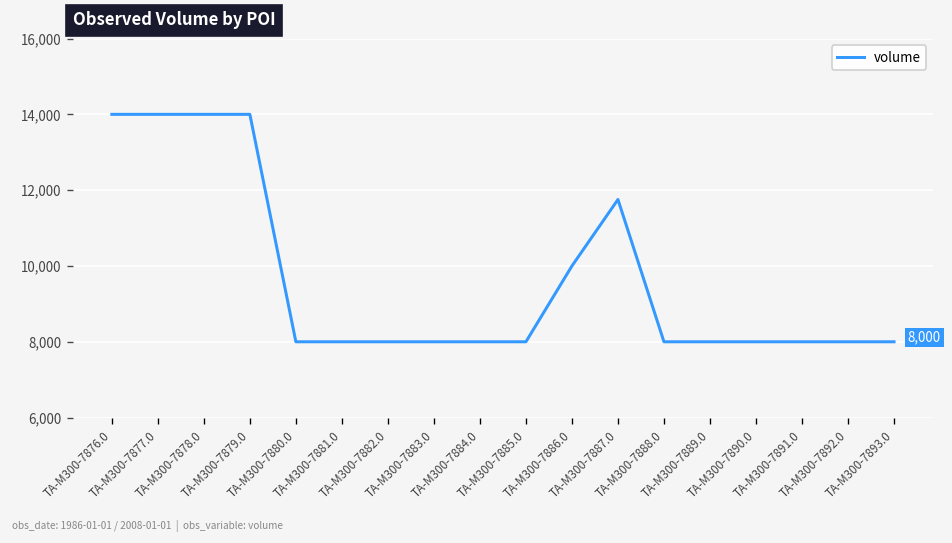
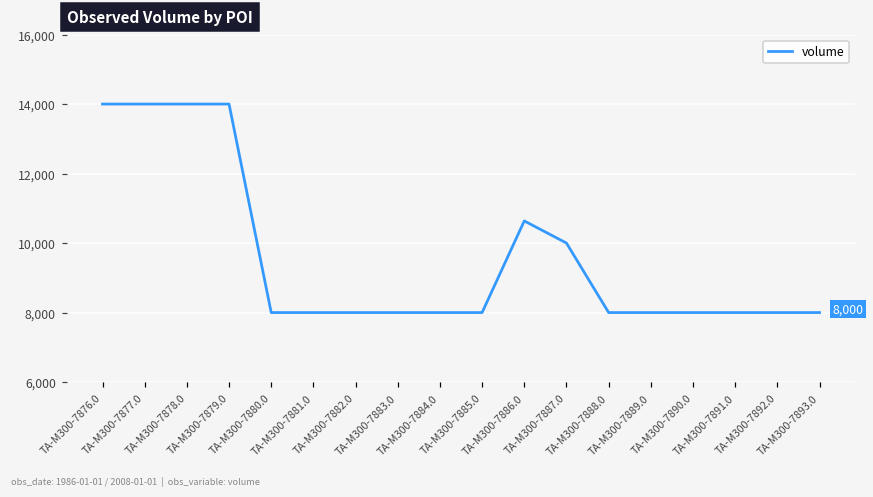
  {
    "TA-M300-7876.0": "14,000",
    "TA-M300-7877.0": "14,000",
    "TA-M300-7878.0": "14,000",
    "TA-M300-7879.0": "14,000",
    "TA-M300-7880.0": "8,000",
    "TA-M300-7881.0": "8,000",
    "TA-M300-7882.0": "8,000",
    "TA-M300-7883.0": "8,000",
    "TA-M300-7884.0": "8,000",
    "TA-M300-7885.0": "8,000",
-   "TA-M300-7886.0": "10,000",
-   "TA-M300-7887.0": "11,800",
+   "TA-M300-7886.0": "10,600",
+   "TA-M300-7887.0": "10,000",
    "TA-M300-7888.0": "8,000",
    "TA-M300-7889.0": "8,000",
    "TA-M300-7890.0": "8,000",
    "TA-M300-7891.0": "8,000",
    "TA-M300-7892.0": "8,000"
  }
